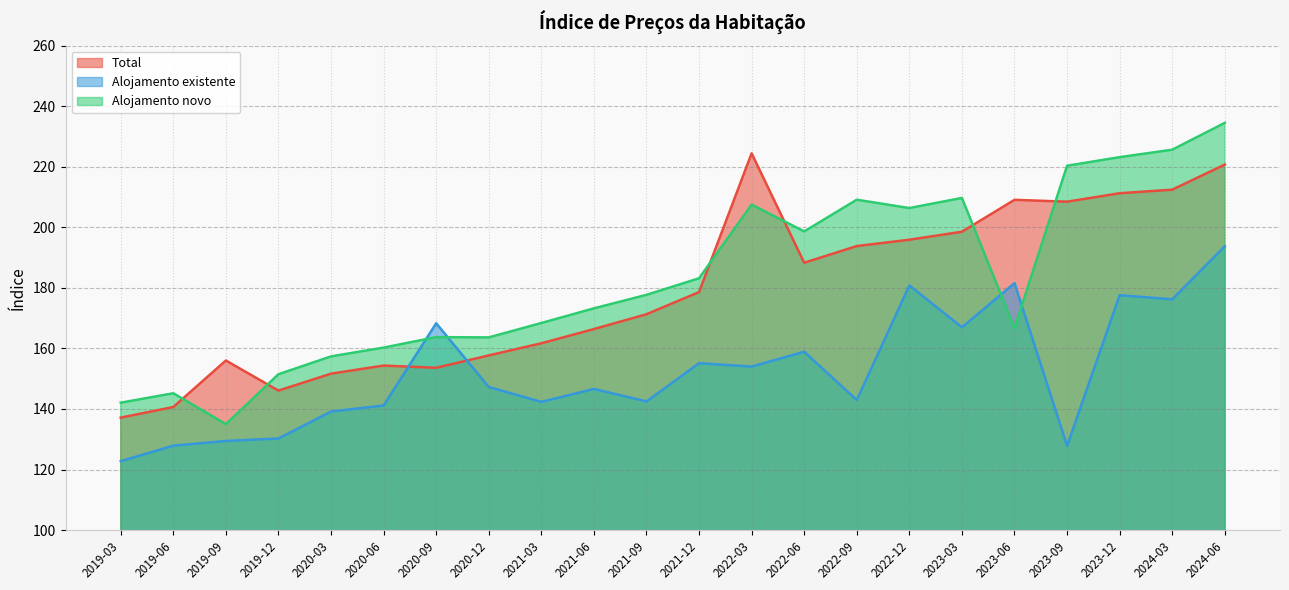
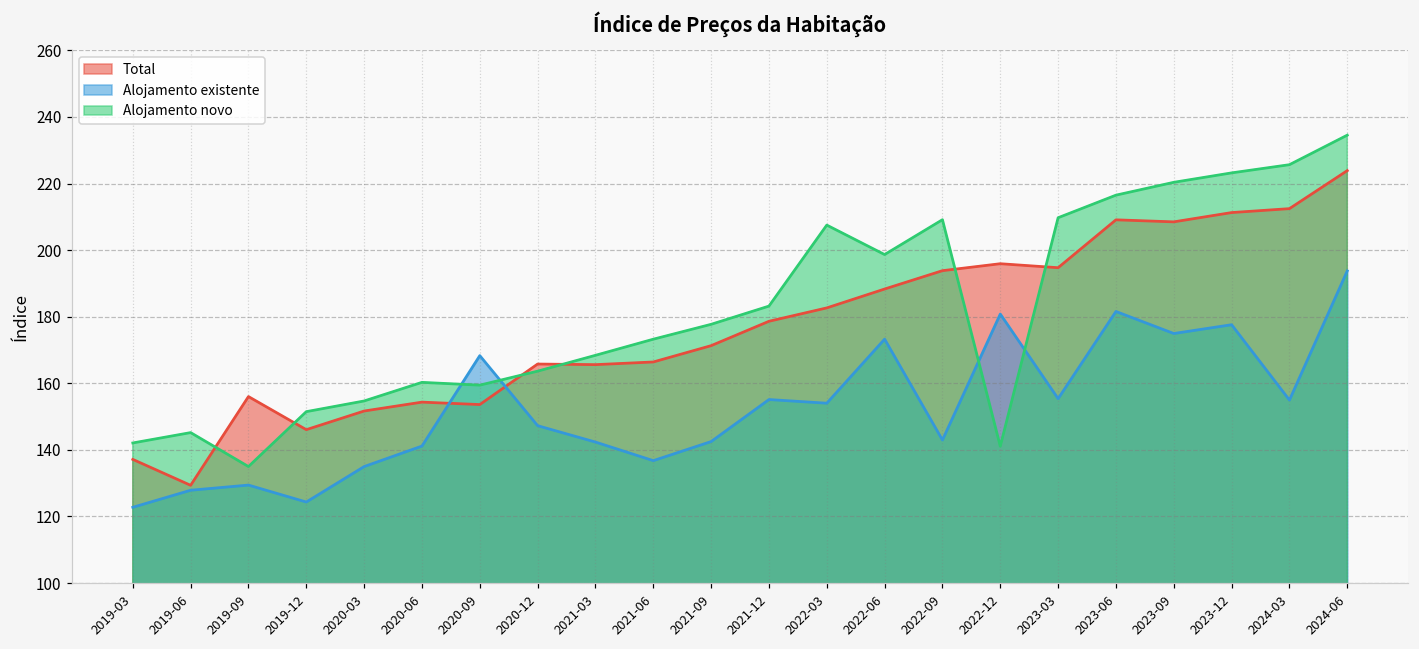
  {
    "Total": {
      "2019-03": 137,
-     "2019-06": 141,
+     "2019-06": 129,
      "2019-09": 156,
      "2019-12": 146,
      "2020-03": 152,
      "2020-06": 154,
      "2020-09": 154,
-     "2020-12": 158,
-     "2021-03": 162,
+     "2020-12": 166,
+     "2021-03": 166,
      "2021-06": 166,
      "2021-09": 171,
      "2021-12": 179,
-     "2022-03": 224,
+     "2022-03": 183,
      "2022-06": 188,
      "2022-09": 194,
      "2022-12": 196,
-     "2023-03": 199,
+     "2023-03": 195,
      "2023-06": 209,
      "2023-09": 208,
      "2023-12": 211,
      "2024-03": 212,
-     "2024-06": 221
+     "2024-06": 224
    },
    "Alojamento existente": {
      "2019-03": 123,
      "2019-06": 128,
      "2019-09": 129,
-     "2019-12": 130,
-     "2020-03": 139,
+     "2019-12": 124,
+     "2020-03": 135,
      "2020-06": 141,
      "2020-09": 168,
      "2020-12": 147,
      "2021-03": 142,
-     "2021-06": 147,
+     "2021-06": 137,
      "2021-09": 143,
      "2021-12": 155,
      "2022-03": 154,
-     "2022-06": 159,
+     "2022-06": 173,
      "2022-09": 143,
      "2022-12": 181,
-     "2023-03": 167,
+     "2023-03": 155,
      "2023-06": 182,
-     "2023-09": 128,
+     "2023-09": 175,
      "2023-12": 178,
-     "2024-03": 176,
+     "2024-03": 155,
      "2024-06": 194
    },
    "Alojamento novo": {
      "2019-03": 142,
      "2019-06": 145,
      "2019-09": 135,
      "2019-12": 151,
-     "2020-03": 157,
+     "2020-03": 155,
      "2020-06": 160,
-     "2020-09": 164,
+     "2020-09": 159,
      "2020-12": 164,
      "2021-03": 168,
      "2021-06": 173,
      "2021-09": 178,
      "2021-12": 183,
      "2022-03": 208,
      "2022-06": 199,
      "2022-09": 209,
-     "2022-12": 206,
+     "2022-12": 141,
      "2023-03": 210,
-     "2023-06": 167,
+     "2023-06": 217,
      "2023-09": 220,
      "2023-12": 223,
      "2024-03": 226,
      "2024-06": 235
    }
  }
